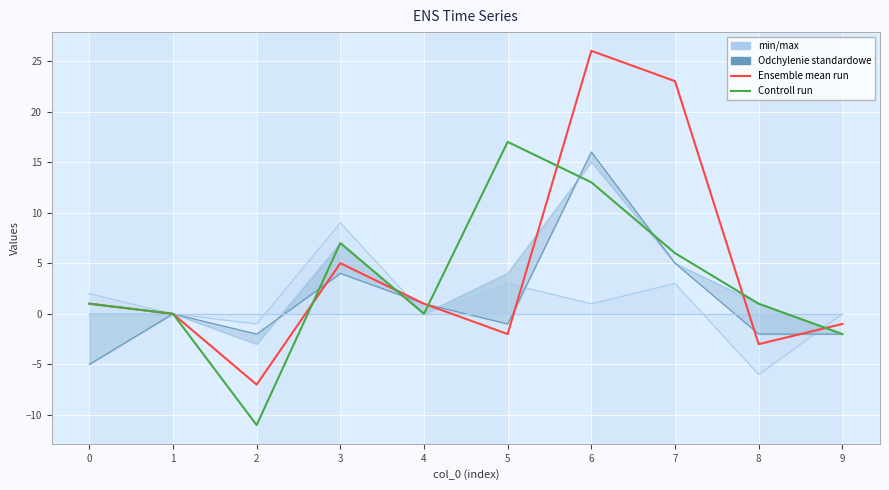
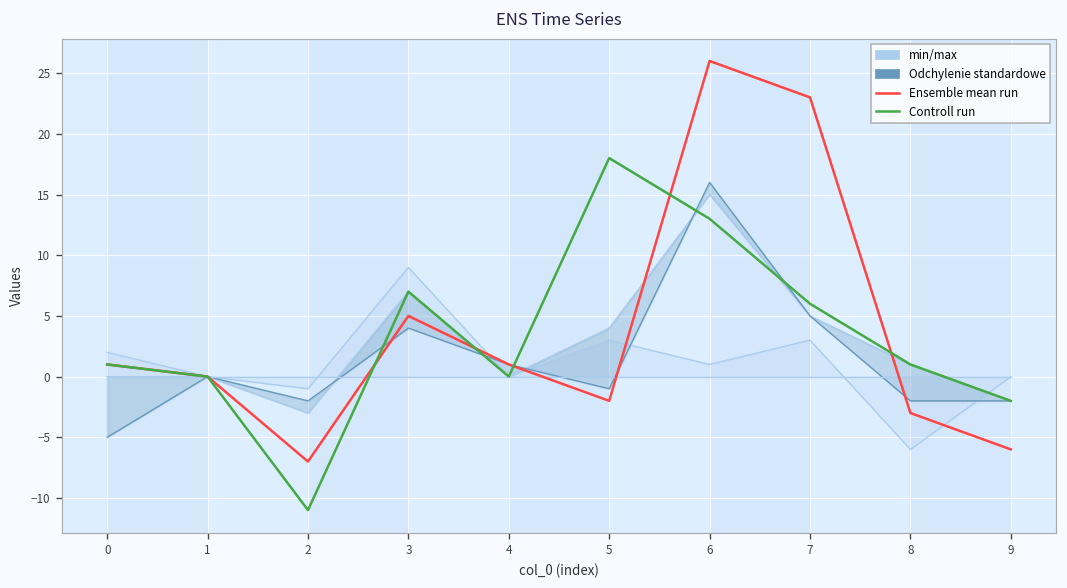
  {
    "Ensemble mean run": {
      "2": -7,
      "3": 5,
      "5": -2,
      "6": 26,
      "7": 23,
      "8": -3,
-     "9": -1
+     "9": -6
    },
    "Controll run": {
      "2": -11,
-     "5": 17,
+     "5": 18,
      "6": 13,
      "7": 6
    }
  }
